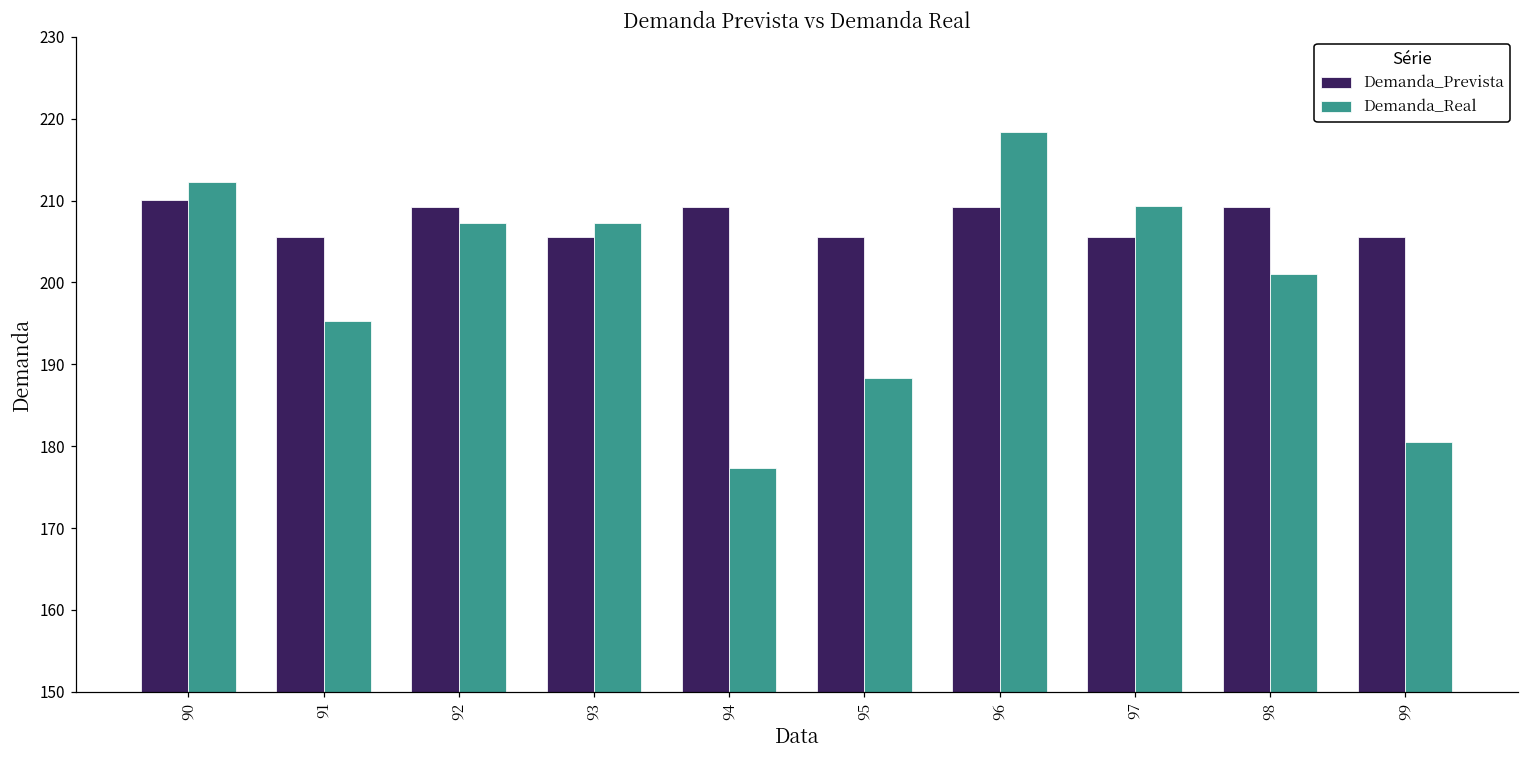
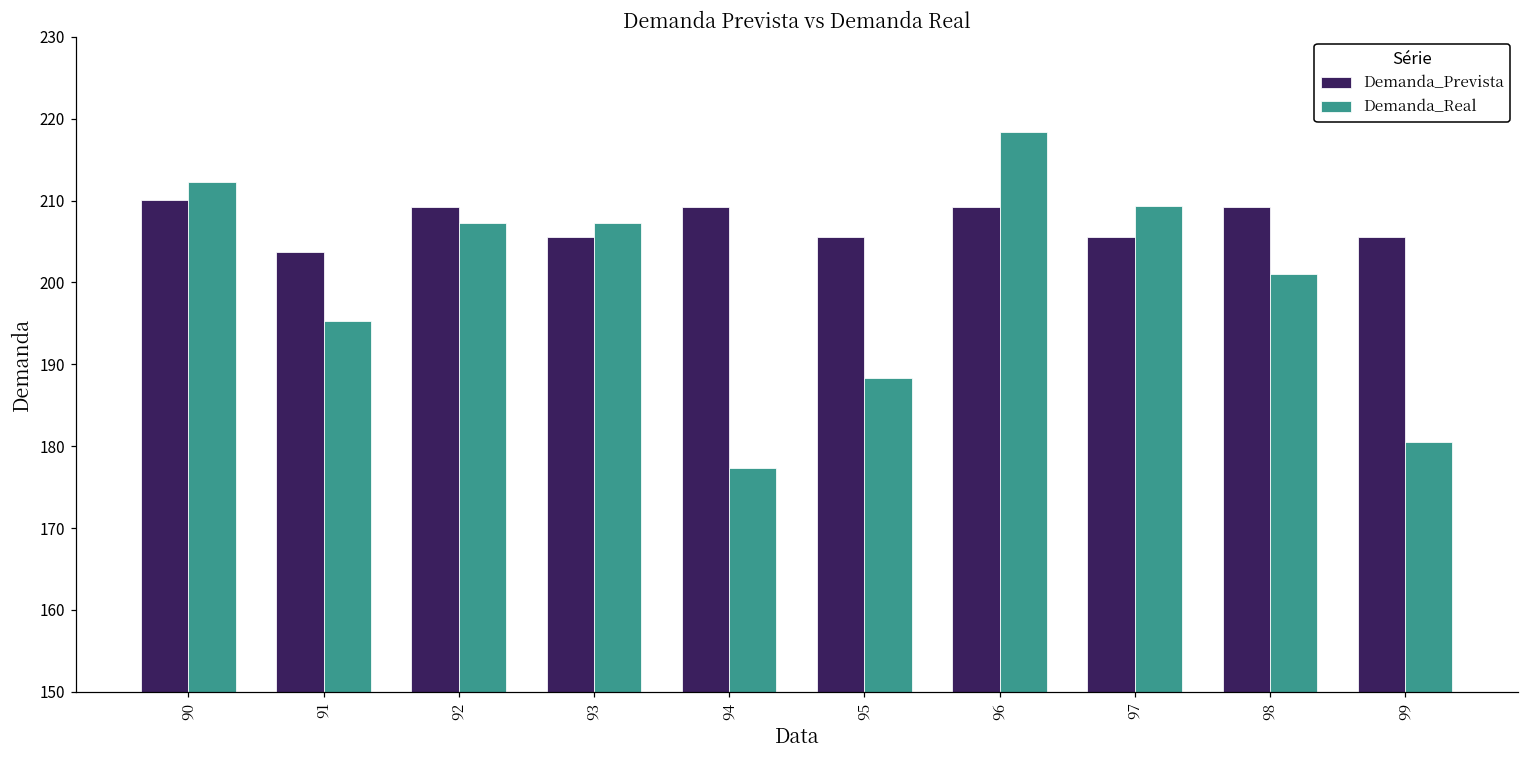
  {
    "Demanda_Prevista": {
      "90": 210,
-     "91": 206,
+     "91": 204,
      "92": 209,
      "93": 206,
      "94": 209,
      "95": 206,
      "96": 209,
      "97": 206,
      "98": 209,
      "99": 206
    },
    "Demanda_Real": {
      "90": 212,
      "91": 195,
      "92": 207,
      "93": 207,
      "94": 177,
      "95": 188,
      "96": 218,
      "97": 209,
      "98": 201,
      "99": 181
    }
  }
